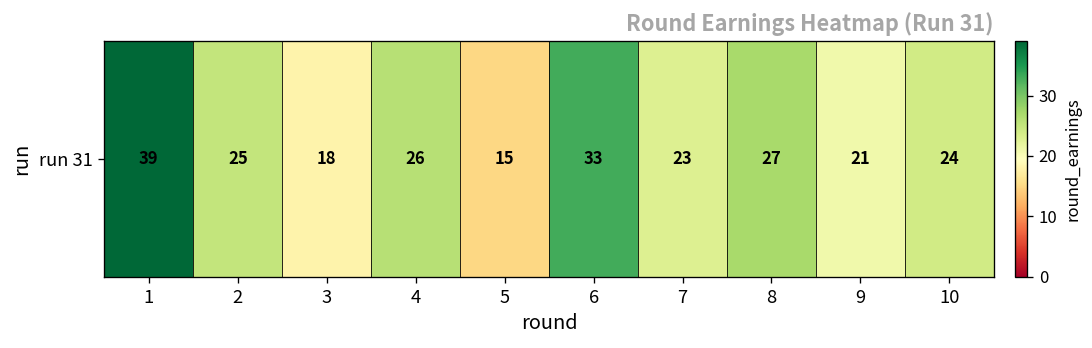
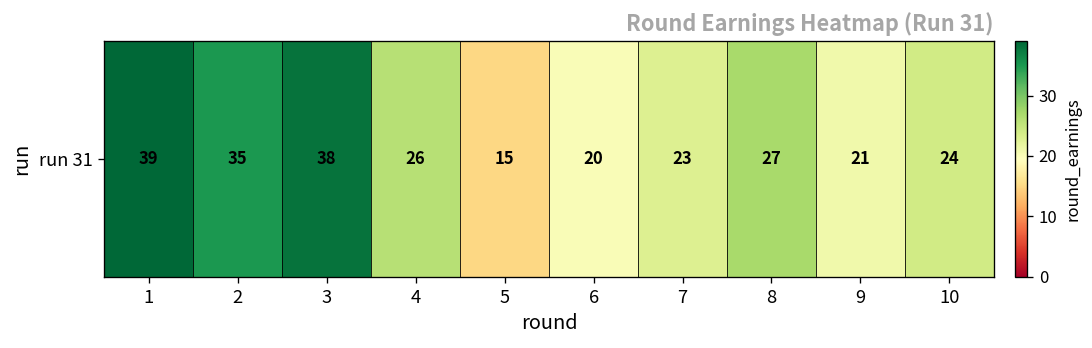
  {
    "run 31": {
      "1": 39,
-     "2": 25,
-     "3": 18,
+     "2": 35,
+     "3": 38,
      "4": 26,
      "5": 15,
-     "6": 33,
+     "6": 20,
      "7": 23,
      "8": 27,
      "9": 21,
      "10": 24
    }
  }
